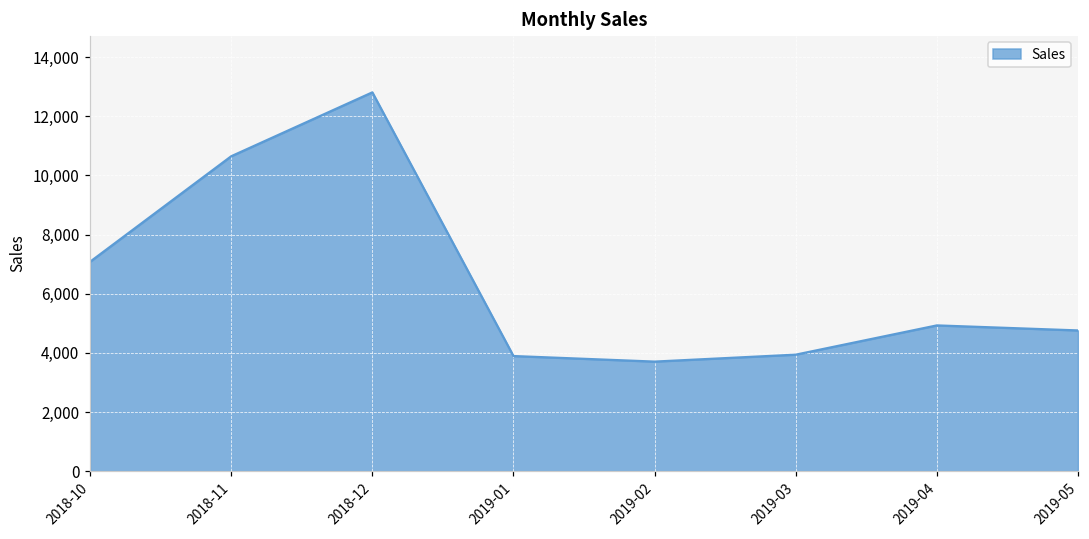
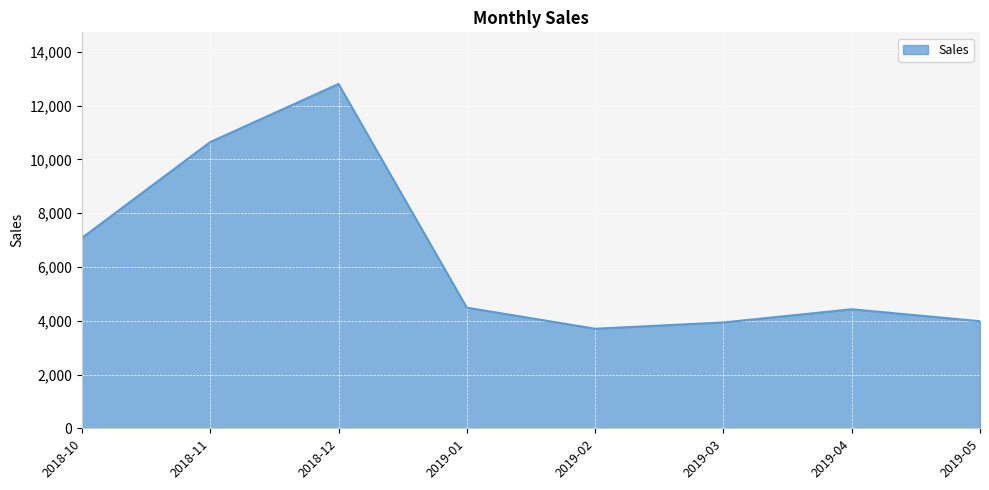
  {
    "2018-10": "7,100",
    "2018-11": "10,600",
    "2018-12": "12,800",
-   "2019-01": "3,900",
+   "2019-01": "4,500",
    "2019-02": "3,700",
    "2019-03": "3,900",
-   "2019-04": "4,900",
-   "2019-05": "4,800"
+   "2019-04": "4,400",
+   "2019-05": "4,000"
  }
